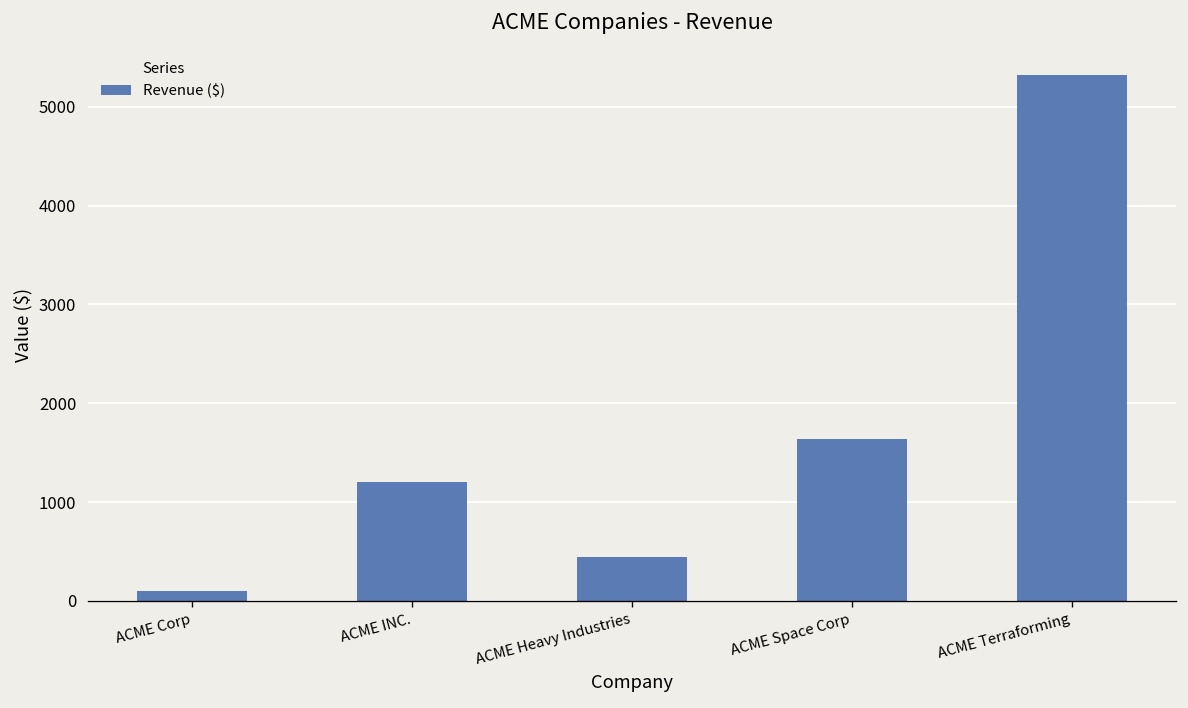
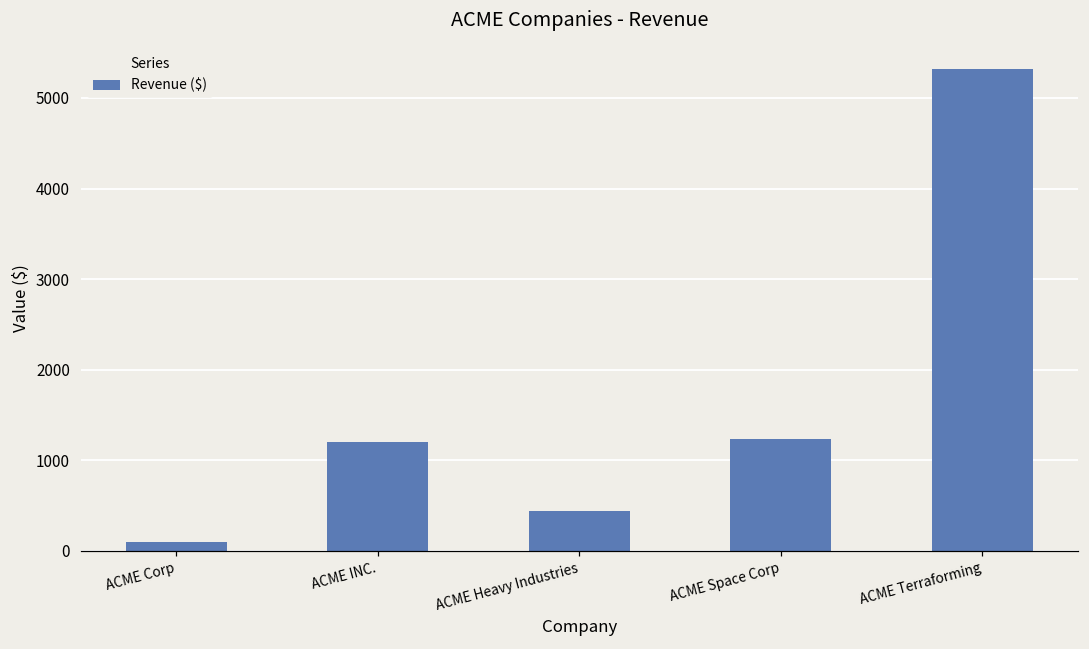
  {
    "ACME Corp": 100,
    "ACME INC.": 1200,
    "ACME Heavy Industries": 400,
-   "ACME Space Corp": 1600,
+   "ACME Space Corp": 1200,
    "ACME Terraforming": 5300
  }
